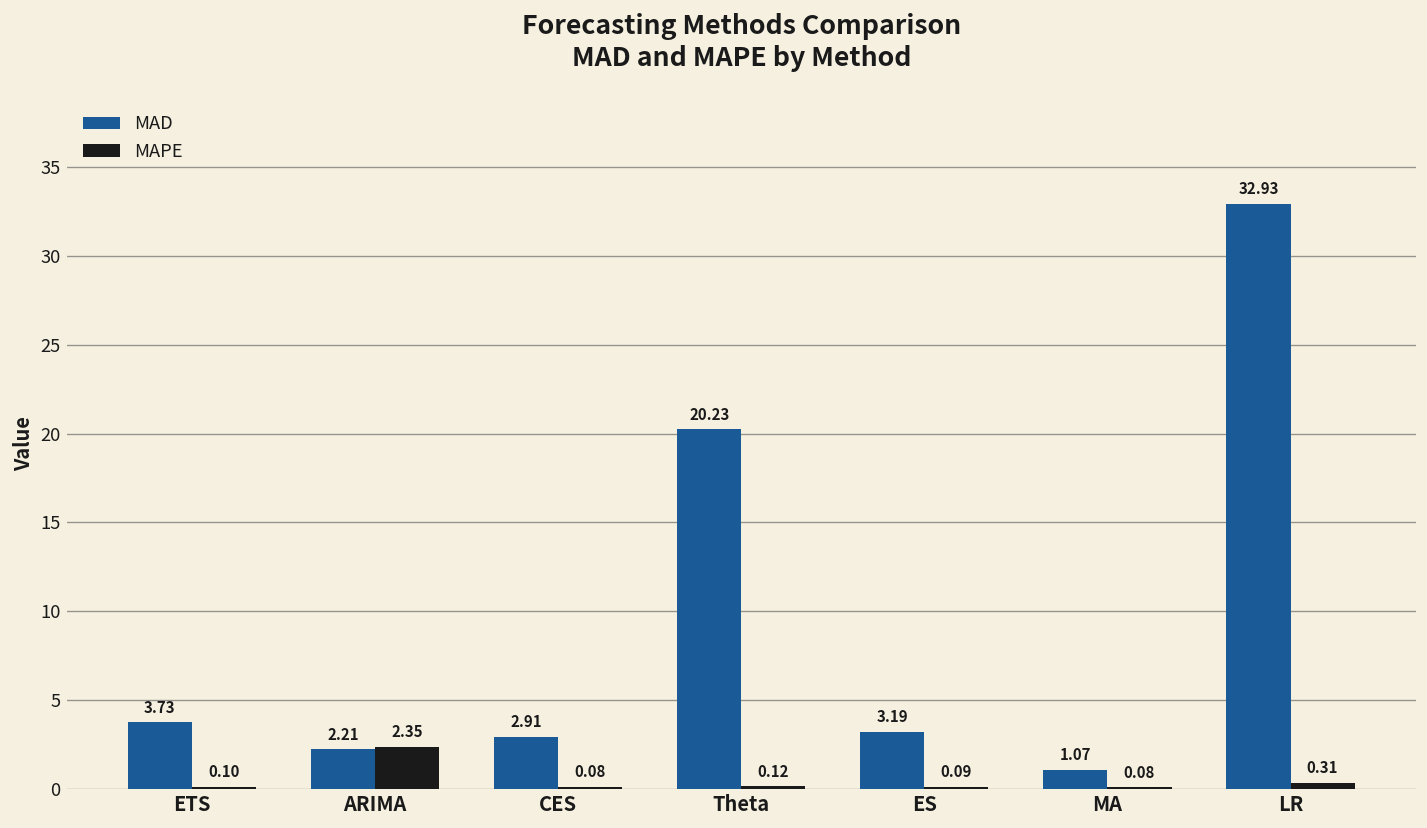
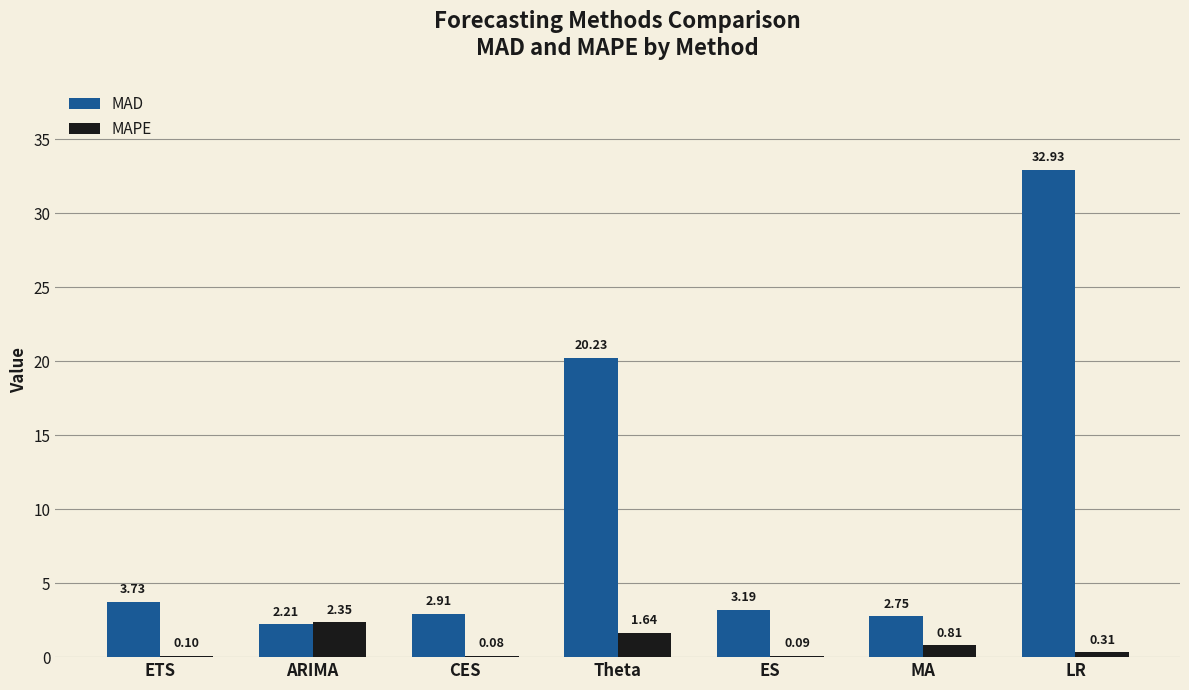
  {
    "MAD": {
      "ETS": 3.73,
      "ARIMA": 2.21,
      "CES": 2.91,
      "Theta": 20.23,
      "ES": 3.19,
-     "MA": 1.07,
+     "MA": 2.75,
      "LR": 32.93
    },
    "MAPE": {
      "ETS": 0.10,
      "ARIMA": 2.35,
      "CES": 0.08,
-     "Theta": 0.12,
+     "Theta": 1.64,
      "ES": 0.09,
-     "MA": 0.08,
+     "MA": 0.81,
      "LR": 0.31
    }
  }
